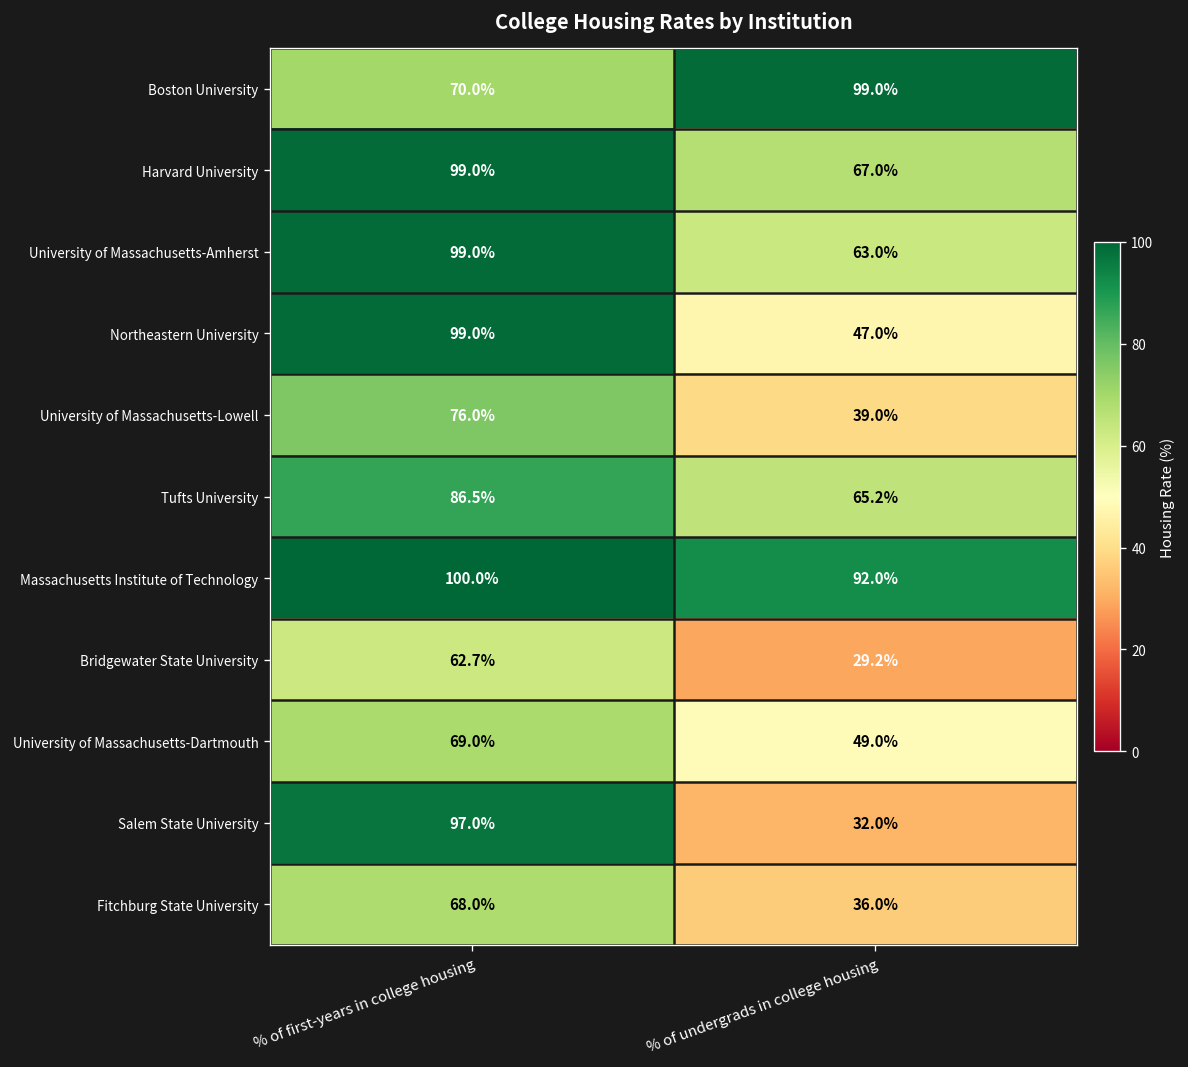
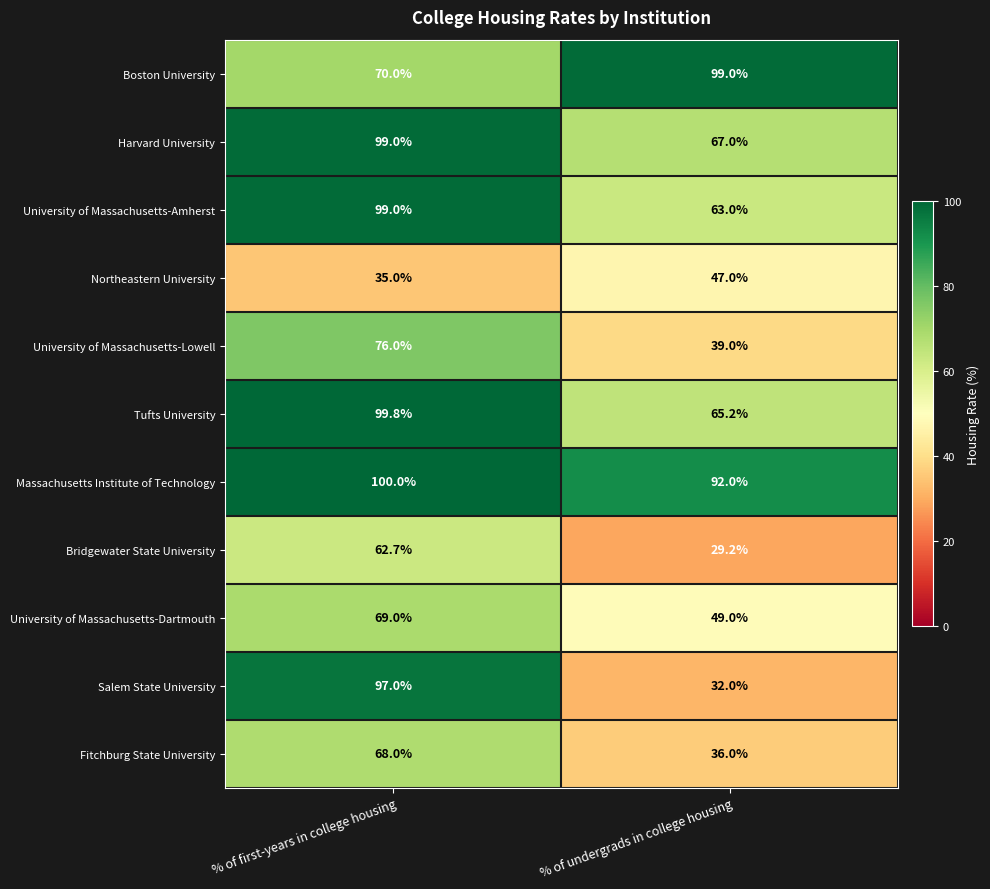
  {
    "Boston University": {
      "% of first-years in college housing": "70.0%",
      "% of undergrads in college housing": "99.0%"
    },
    "Harvard University": {
      "% of first-years in college housing": "99.0%",
      "% of undergrads in college housing": "67.0%"
    },
    "University of Massachusetts-Amherst": {
      "% of first-years in college housing": "99.0%",
      "% of undergrads in college housing": "63.0%"
    },
    "Northeastern University": {
-     "% of first-years in college housing": "99.0%",
+     "% of first-years in college housing": "35.0%",
      "% of undergrads in college housing": "47.0%"
    },
    "University of Massachusetts-Lowell": {
      "% of first-years in college housing": "76.0%",
      "% of undergrads in college housing": "39.0%"
    },
    "Tufts University": {
-     "% of first-years in college housing": "86.5%",
+     "% of first-years in college housing": "99.8%",
      "% of undergrads in college housing": "65.2%"
    },
    "Massachusetts Institute of Technology": {
      "% of first-years in college housing": "100.0%",
      "% of undergrads in college housing": "92.0%"
    },
    "Bridgewater State University": {
      "% of first-years in college housing": "62.7%",
      "% of undergrads in college housing": "29.2%"
    },
    "University of Massachusetts-Dartmouth": {
      "% of first-years in college housing": "69.0%",
      "% of undergrads in college housing": "49.0%"
    },
    "Salem State University": {
      "% of first-years in college housing": "97.0%",
      "% of undergrads in college housing": "32.0%"
    },
    "Fitchburg State University": {
      "% of first-years in college housing": "68.0%",
      "% of undergrads in college housing": "36.0%"
    }
  }
